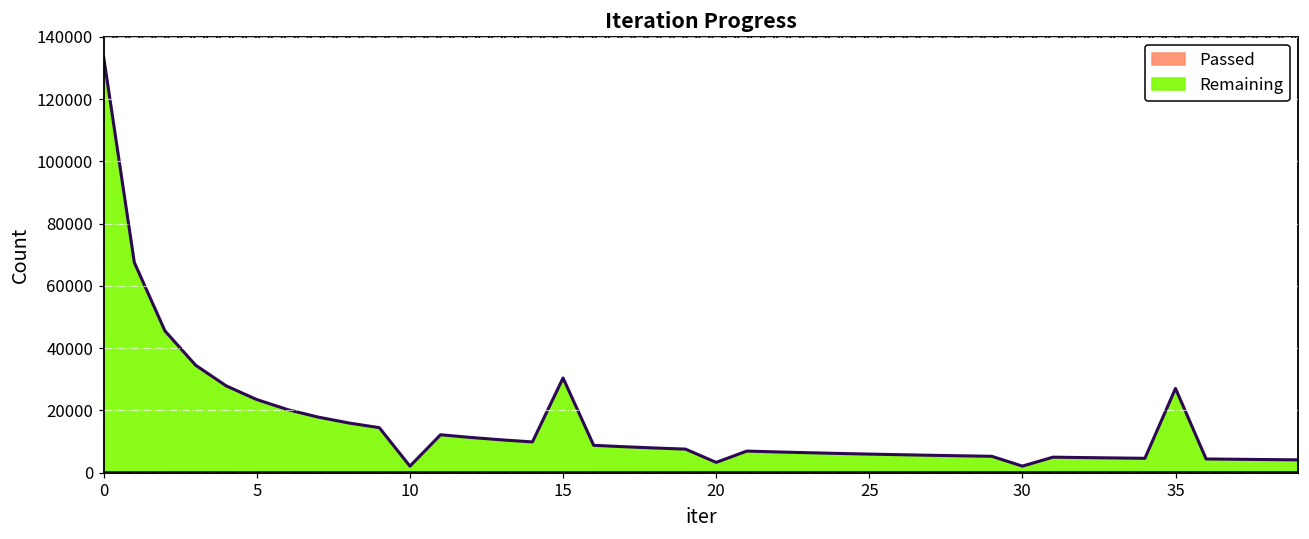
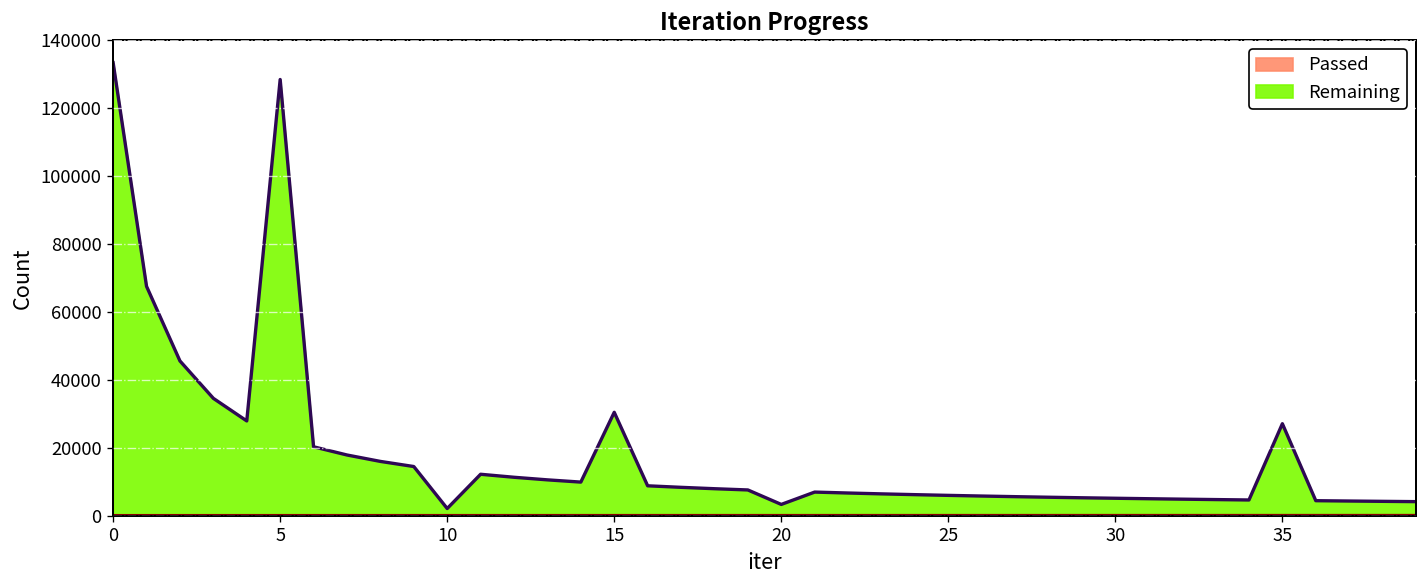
  {
    "Passed": {
      "0": 0,
      "5": 0,
      "10": 0,
      "15": 0,
      "20": 0,
      "25": 0,
      "30": 0,
      "35": 0
    },
    "Remaining": {
      "0": 133000,
-     "5": 23000,
+     "5": 128000,
      "10": 2000,
      "15": 30000,
      "20": 3000,
      "25": 6000,
-     "30": 2000,
+     "30": 5000,
      "35": 27000
    }
  }
